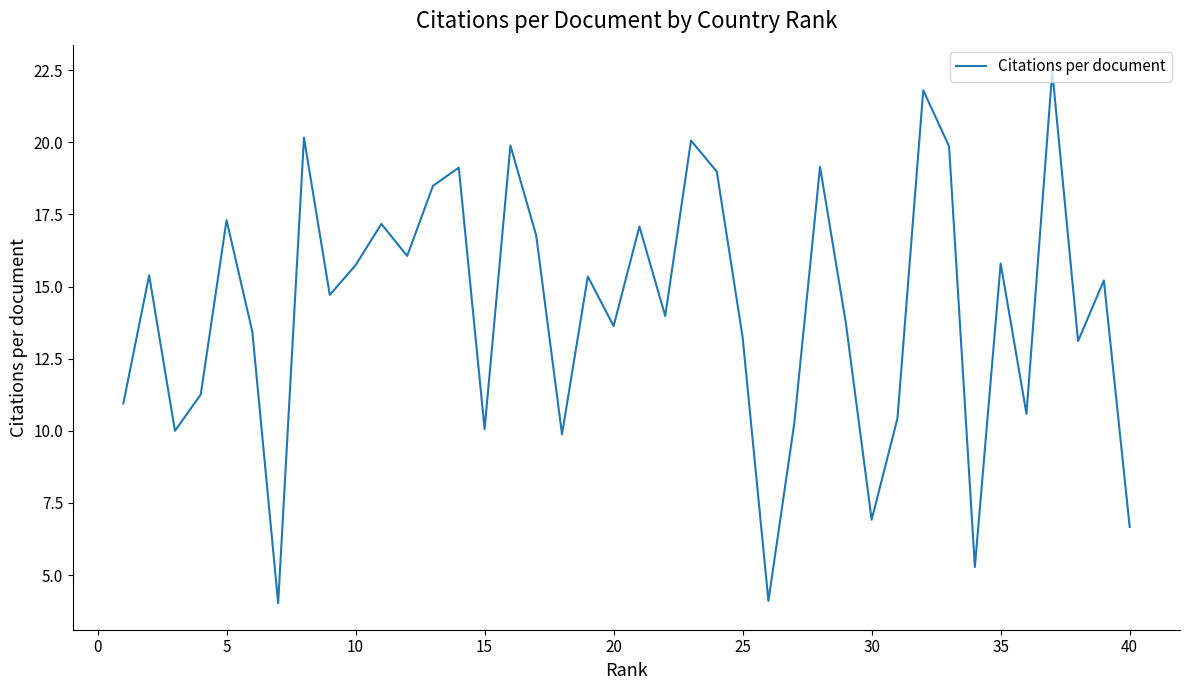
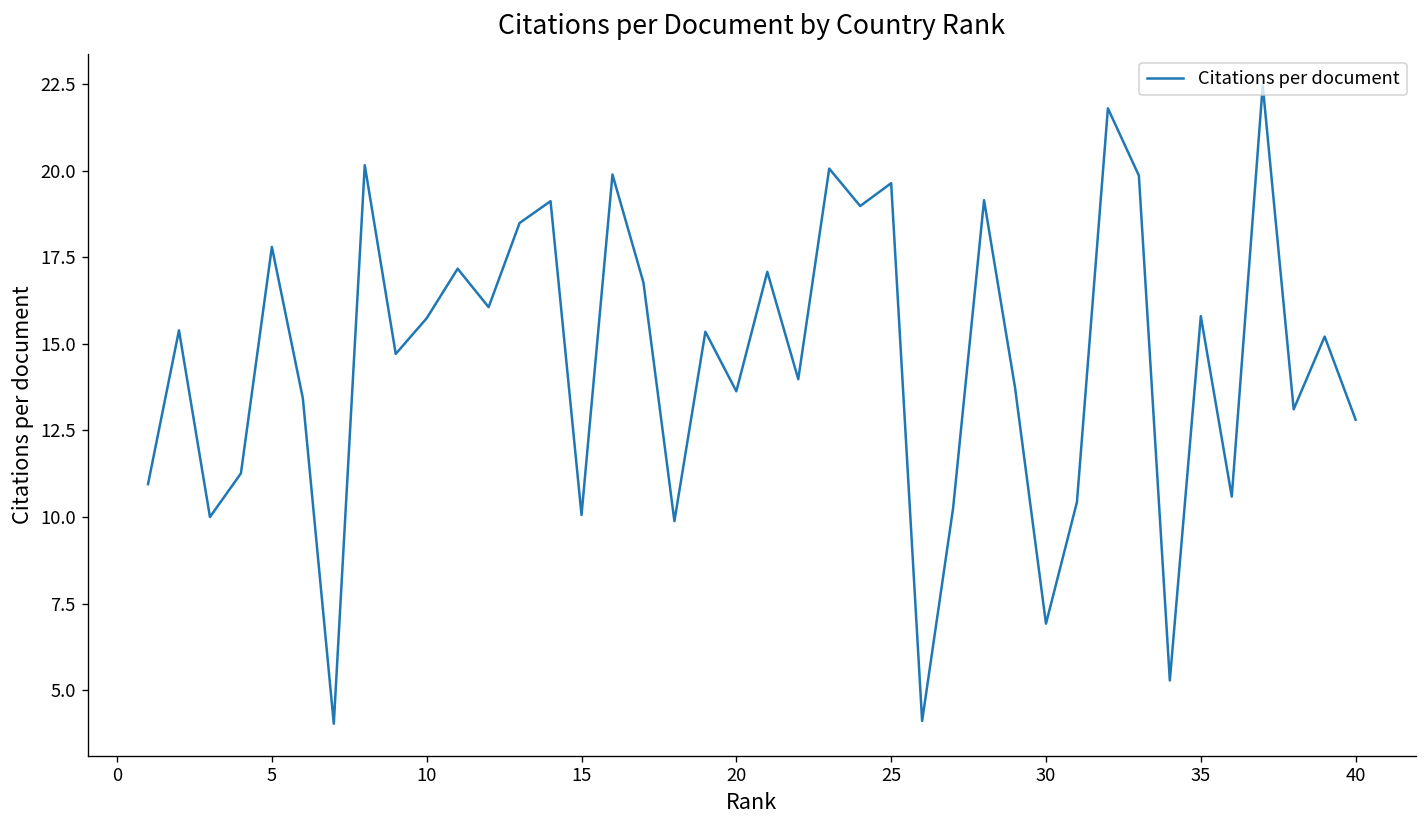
  {
-   "5": 17.3,
+   "5": 17.8,
    "10": 15.7,
    "15": 10.1,
    "20": 13.6,
-   "25": 13.2,
+   "25": 19.6,
    "30": 6.9,
    "35": 15.8,
-   "40": 6.7
+   "40": 12.8
  }
